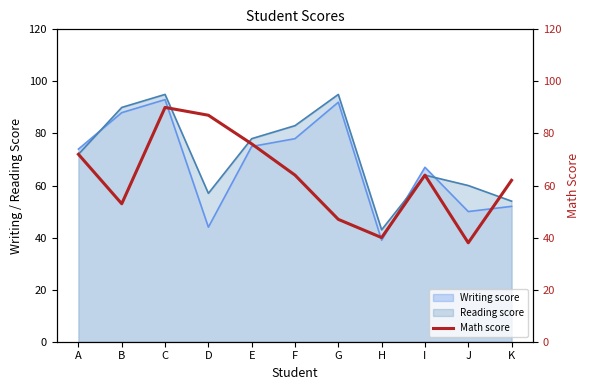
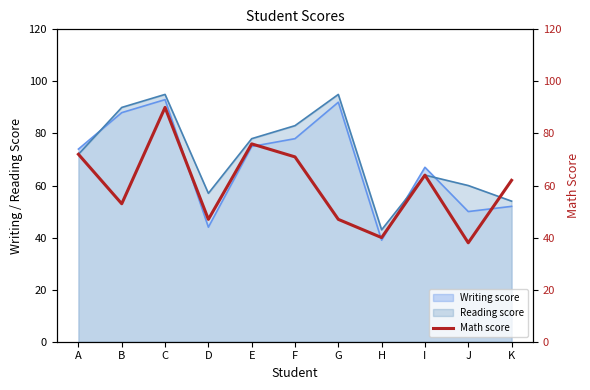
  {
    "Math score": {
      "A": 72,
      "B": 53,
      "C": 90,
-     "D": 87,
+     "D": 47,
      "E": 76,
-     "F": 64,
+     "F": 71,
      "G": 47,
      "H": 40,
      "I": 64,
      "J": 38,
      "K": 62
    }
  }
